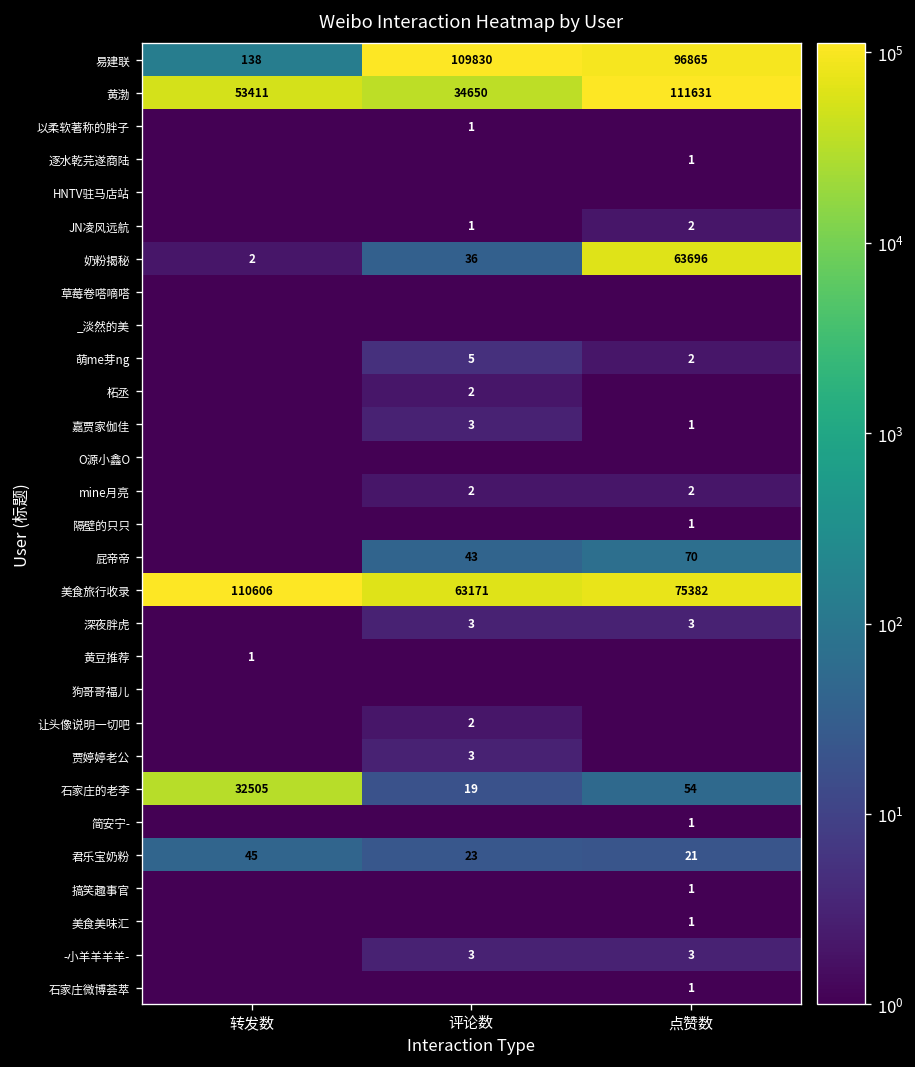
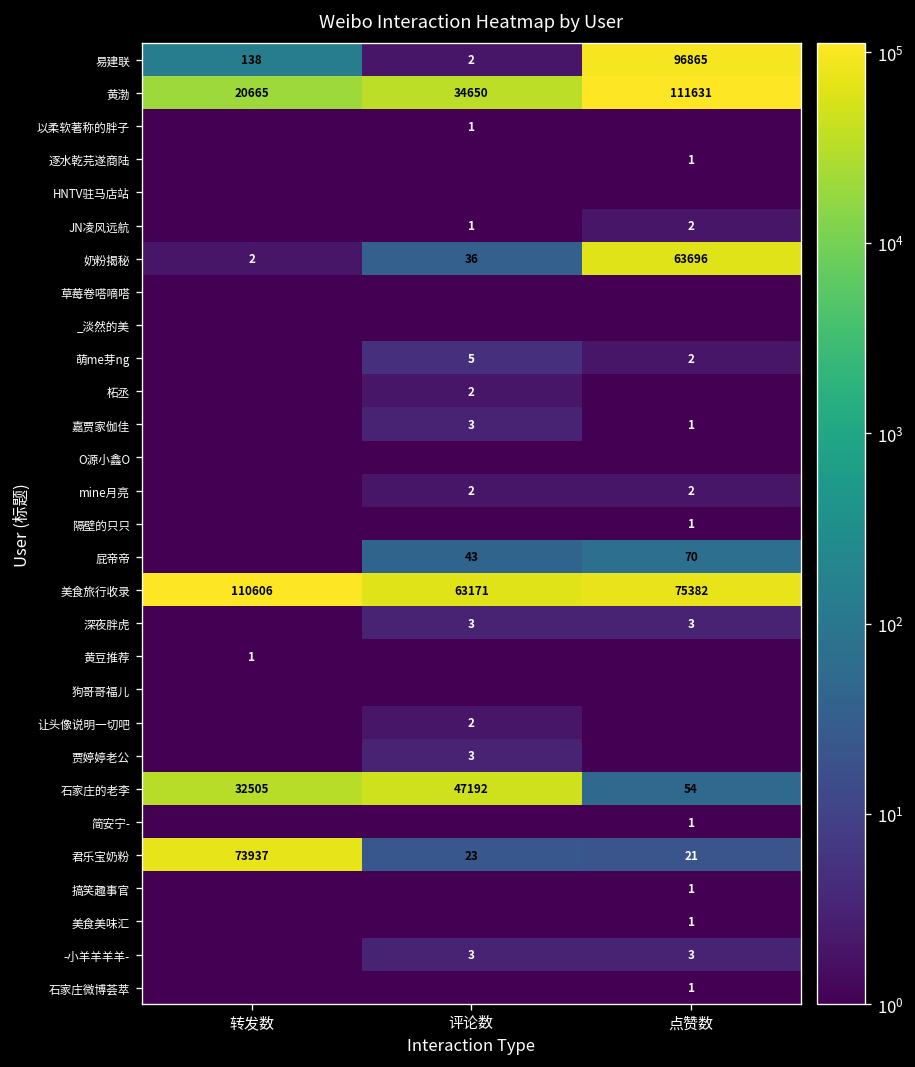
  {
    "易建联": {
      "转发数": 138,
-     "评论数": 109830,
+     "评论数": 2,
      "点赞数": 96865
    },
    "黄渤": {
-     "转发数": 53411,
+     "转发数": 20665,
      "评论数": 34650,
      "点赞数": 111631
    },
    "以柔软著称的胖子": {
      "评论数": 1
    },
    "逐水乾芫遂商陆": {
      "点赞数": 1
    },
    "JN凌风远航": {
      "评论数": 1,
      "点赞数": 2
    },
    "奶粉揭秘": {
      "转发数": 2,
      "评论数": 36,
      "点赞数": 63696
    },
    "萌me芽ng": {
      "评论数": 5,
      "点赞数": 2
    },
    "柘丞": {
      "评论数": 2
    },
    "嘉贾家伽佳": {
      "评论数": 3,
      "点赞数": 1
    },
    "mine月亮": {
      "评论数": 2,
      "点赞数": 2
    },
    "隔壁的只只": {
      "点赞数": 1
    },
    "屁帝帝": {
      "评论数": 43,
      "点赞数": 70
    },
    "美食旅行收录": {
      "转发数": 110606,
      "评论数": 63171,
      "点赞数": 75382
    },
    "深夜胖虎": {
      "评论数": 3,
      "点赞数": 3
    },
    "黄豆推荐": {
      "转发数": 1
    },
    "让头像说明一切吧": {
      "评论数": 2
    },
    "贾婷婷老公": {
      "评论数": 3
    },
    "石家庄的老李": {
      "转发数": 32505,
-     "评论数": 19,
+     "评论数": 47192,
      "点赞数": 54
    },
    "简安宁-": {
      "点赞数": 1
    },
    "君乐宝奶粉": {
-     "转发数": 45,
+     "转发数": 73937,
      "评论数": 23,
      "点赞数": 21
    },
    "搞笑趣事官": {
      "点赞数": 1
    },
    "美食美味汇": {
      "点赞数": 1
    },
    "-小羊羊羊羊-": {
      "评论数": 3,
      "点赞数": 3
    },
    "石家庄微博荟萃": {
      "点赞数": 1
    }
  }
